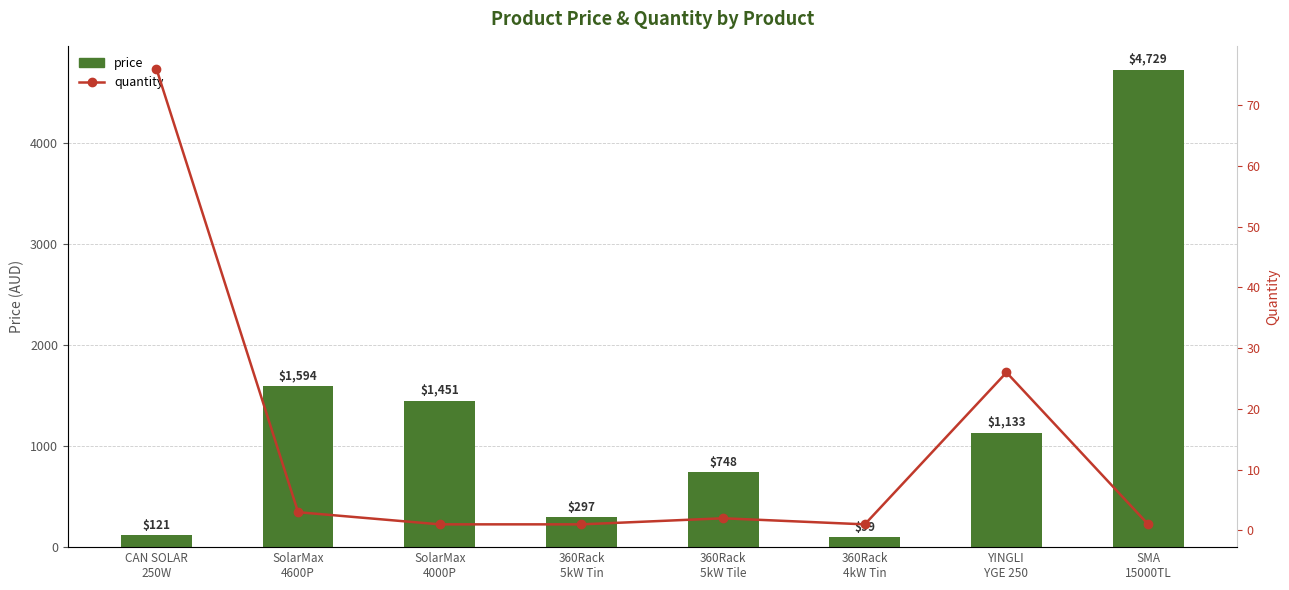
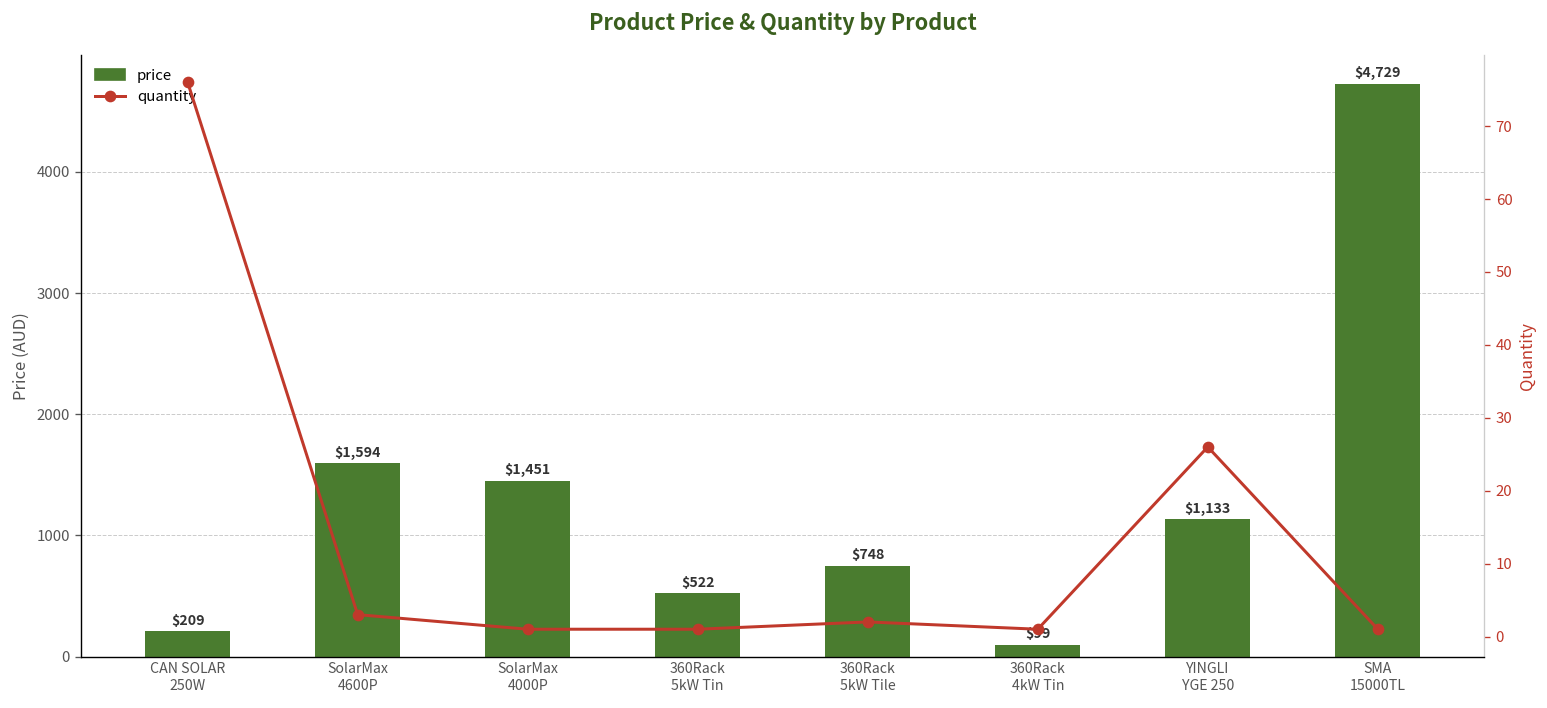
  {
    "price": {
-     "CAN SOLAR 250W": "$121",
+     "CAN SOLAR 250W": "$209",
      "SolarMax 4600P": "$1,594",
      "SolarMax 4000P": "$1,451",
-     "360Rack 5kW Tin": "$297",
+     "360Rack 5kW Tin": "$522",
      "360Rack 5kW Tile": "$748",
      "YINGLI YGE 250": "$1,133",
      "SMA 15000TL": "$4,729"
    }
  }
